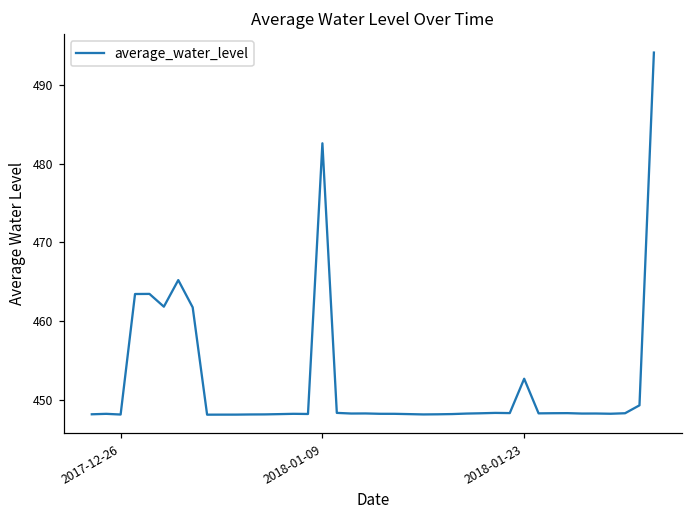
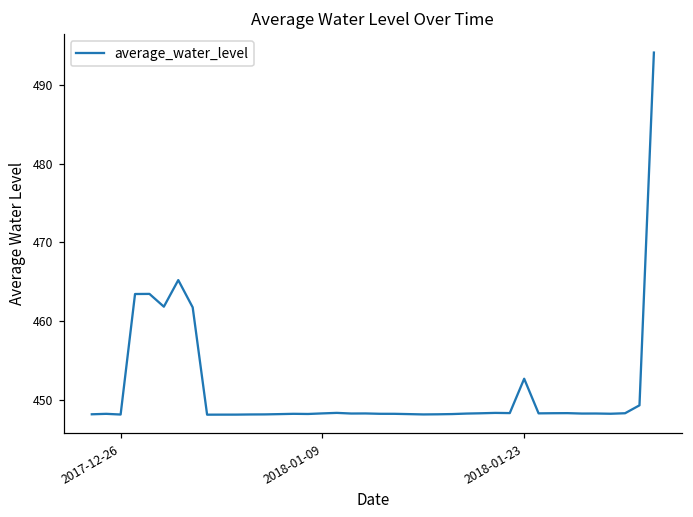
  {
    "2017-12-26": 448,
-   "2018-01-09": 483,
+   "2018-01-09": 448,
    "2018-01-23": 453
  }
